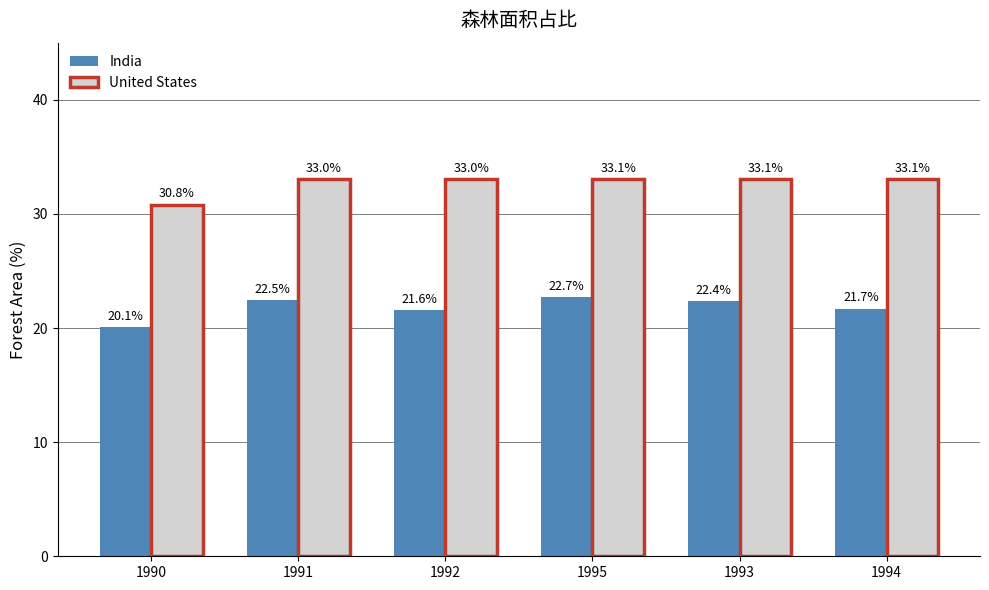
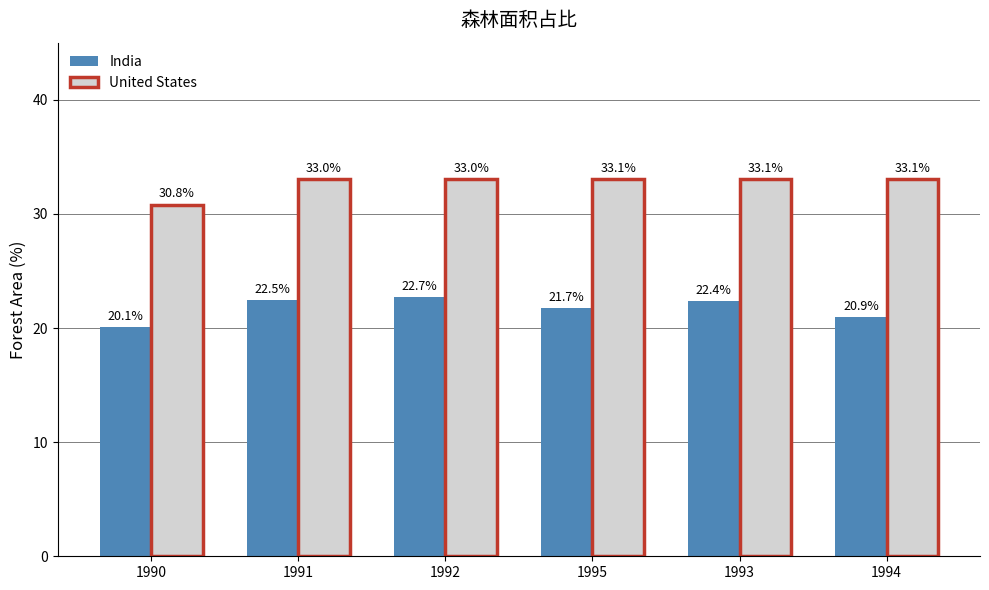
  {
    "India": {
      "1990": "20.1%",
      "1991": "22.5%",
-     "1992": "21.6%",
-     "1995": "22.7%",
+     "1992": "22.7%",
+     "1995": "21.7%",
      "1993": "22.4%",
-     "1994": "21.7%"
+     "1994": "20.9%"
    },
    "United States": {
      "1990": "30.8%",
      "1991": "33.0%",
      "1992": "33.0%",
      "1995": "33.1%",
      "1993": "33.1%",
      "1994": "33.1%"
    }
  }
